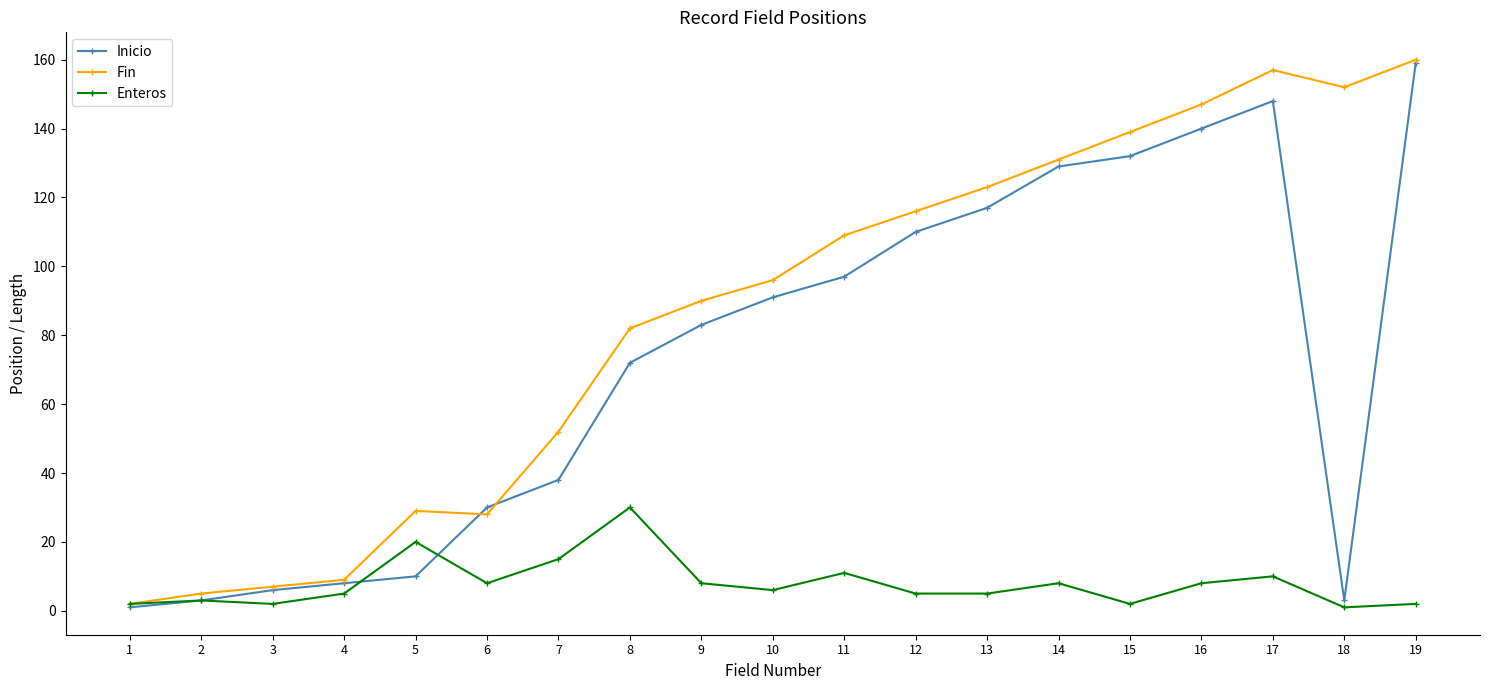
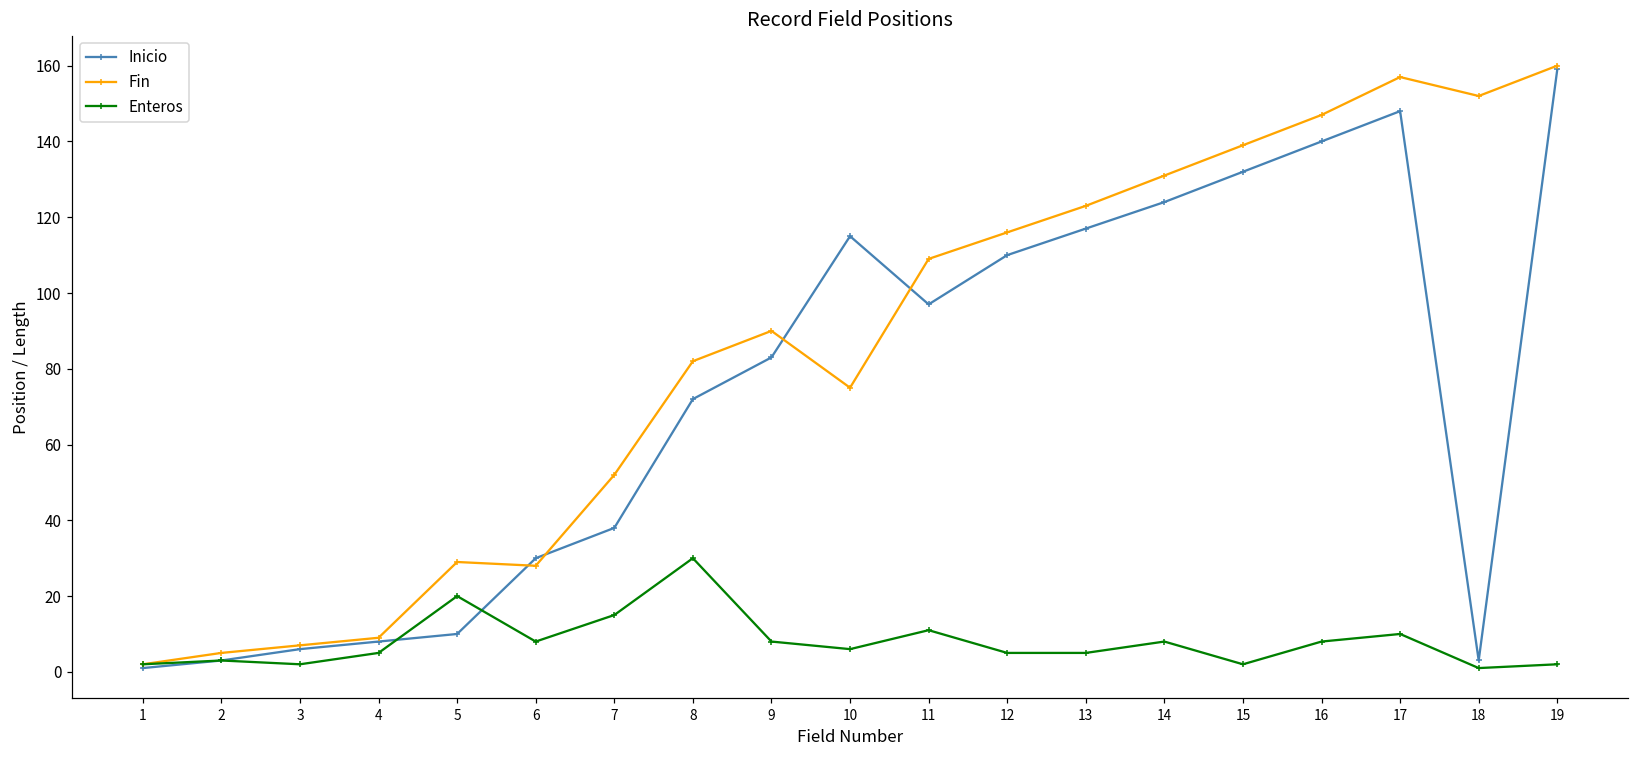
  {
    "Inicio": {
      "1": 1,
      "3": 6,
      "4": 8,
      "5": 10,
      "6": 30,
      "7": 38,
      "8": 72,
      "9": 83,
-     "10": 91,
+     "10": 115,
      "11": 97,
      "12": 110,
      "13": 117,
-     "14": 129,
+     "14": 124,
      "15": 132,
      "16": 140,
      "17": 148,
      "18": 3,
      "19": 159
    },
    "Fin": {
      "2": 5,
      "3": 7,
      "4": 9,
      "5": 29,
      "6": 28,
      "7": 52,
      "8": 82,
      "9": 90,
-     "10": 96,
+     "10": 75,
      "11": 109,
      "12": 116,
      "13": 123,
      "14": 131,
      "15": 139,
      "16": 147,
      "17": 157,
      "18": 152,
      "19": 160
    },
    "Enteros": {
      "3": 2,
      "4": 5,
      "5": 20,
      "6": 8,
      "7": 15,
      "8": 30,
      "9": 8,
      "10": 6,
      "11": 11,
      "12": 5,
      "13": 5,
      "14": 8,
      "15": 2,
      "16": 8,
      "17": 10,
      "18": 1,
      "19": 2
    }
  }
